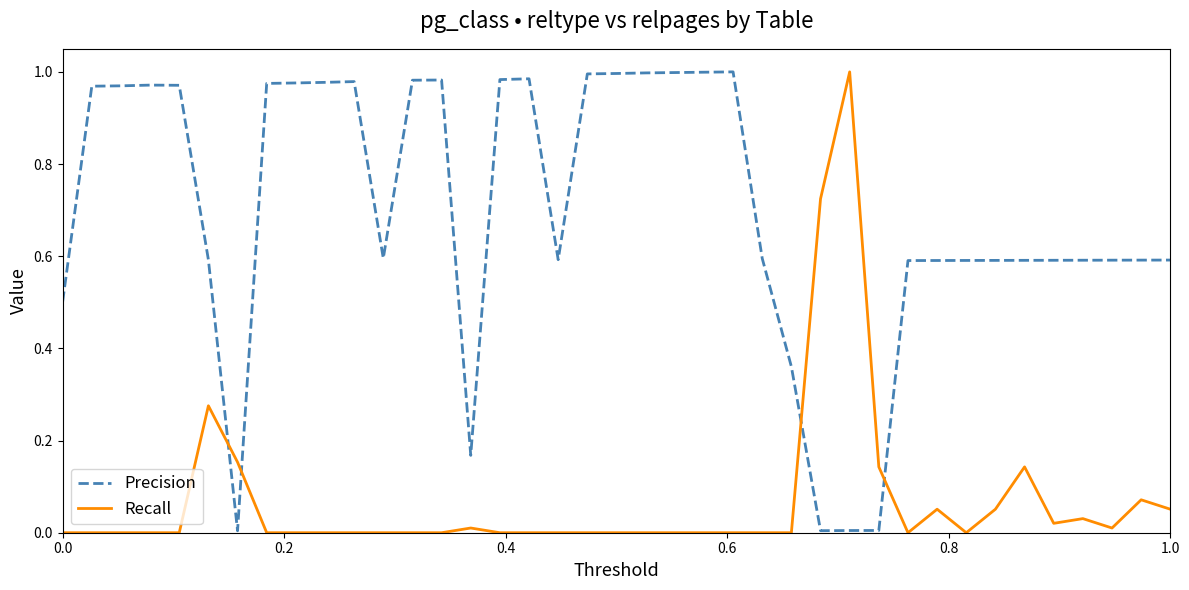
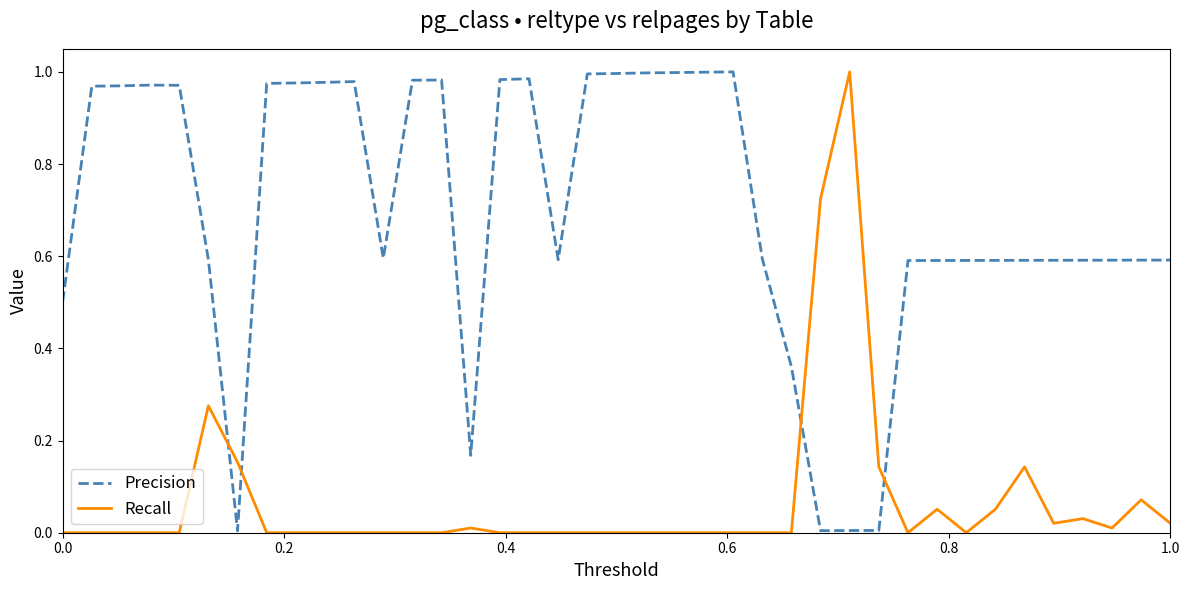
  {
    "Precision": {
      "0.0": 0.50,
      "1.0": 0.59
    },
    "Recall": {
      "0.0": 0.00,
-     "1.0": 0.05
+     "1.0": 0.02
    }
  }
